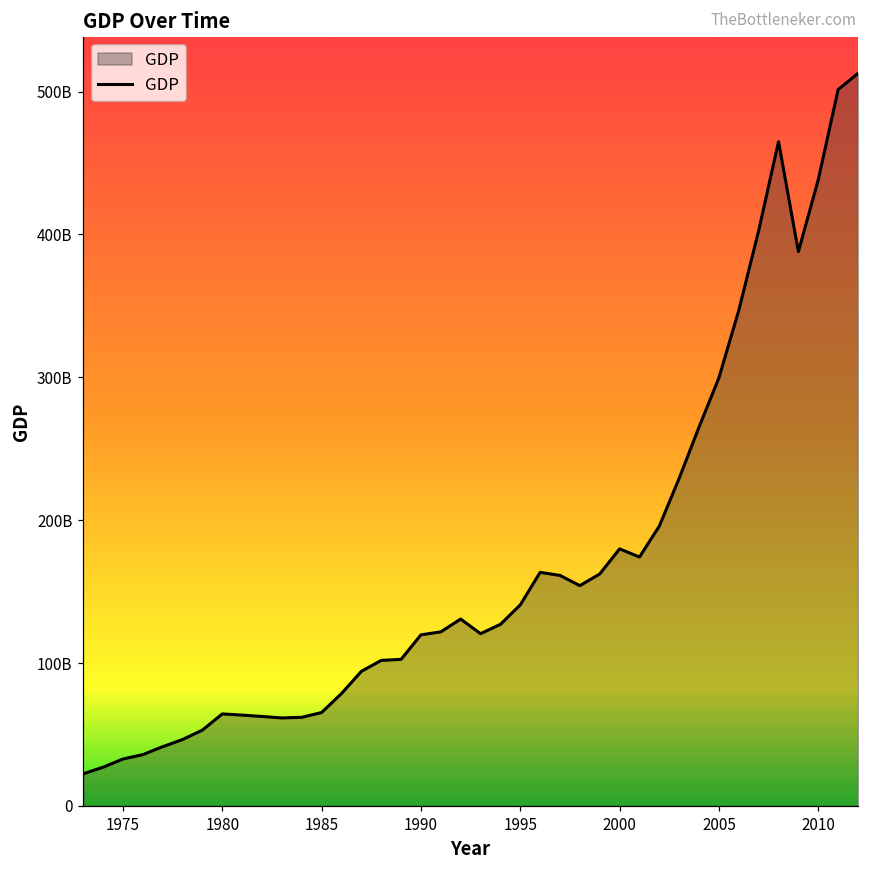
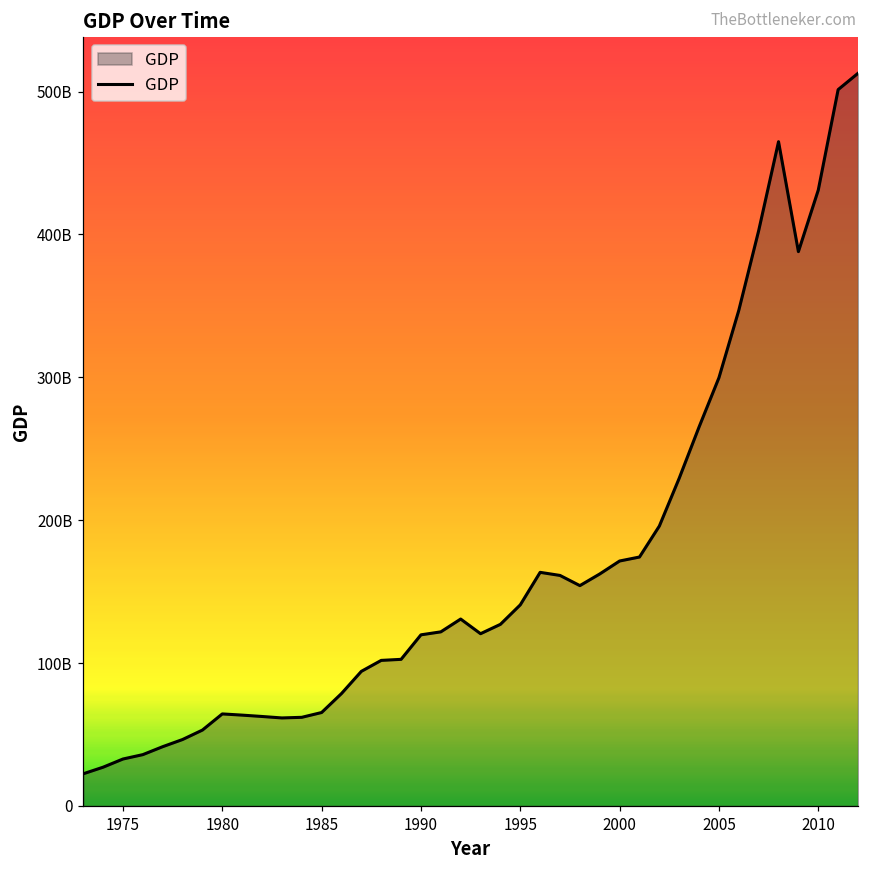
  {
    "1975": 33000000000,
    "1980": 64000000000,
    "1985": 65000000000,
    "1990": 120000000000,
    "1995": 141000000000,
-   "2000": 180000000000,
+   "2000": 171000000000,
    "2005": 300000000000,
-   "2010": 438000000000
+   "2010": 431000000000
  }
